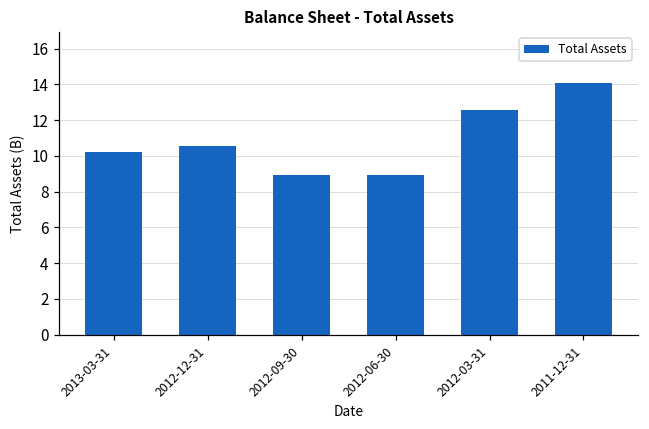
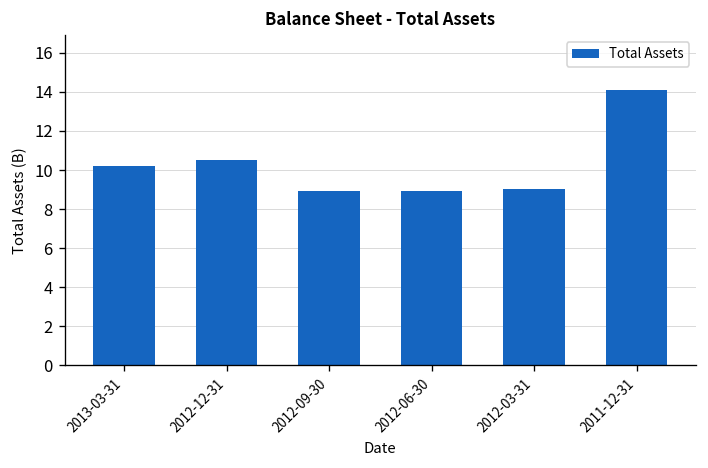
  {
    "2013-03-31": 10.2,
    "2012-12-31": 10.5,
    "2012-09-30": 8.9,
    "2012-06-30": 8.9,
-   "2012-03-31": 12.5,
+   "2012-03-31": 9.0,
    "2011-12-31": 14.1
  }
